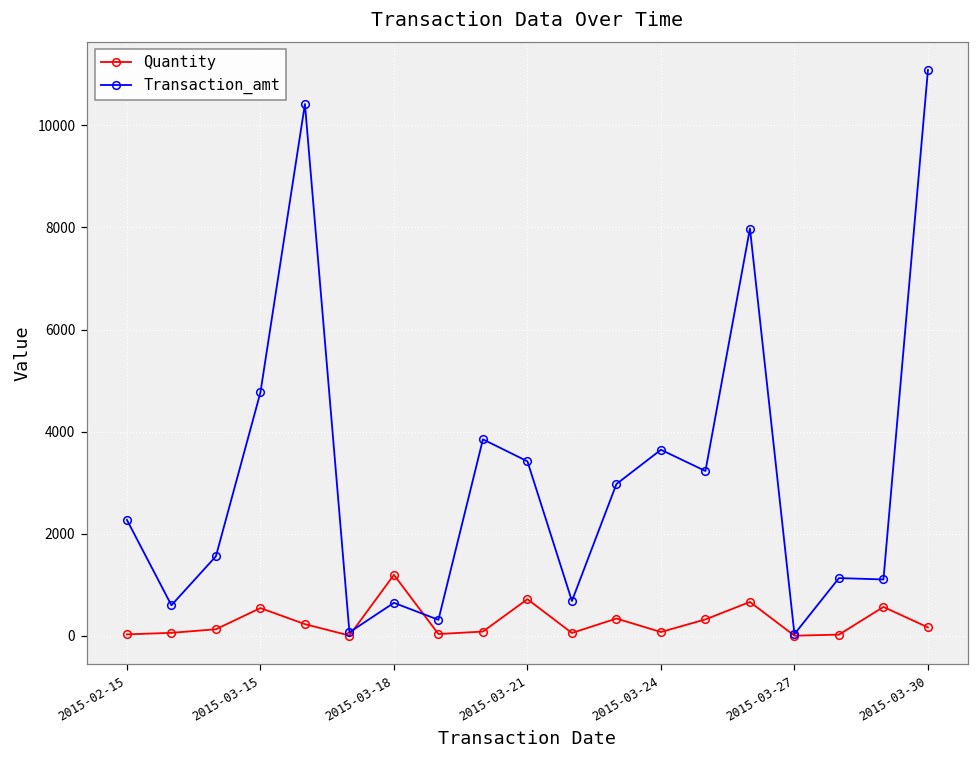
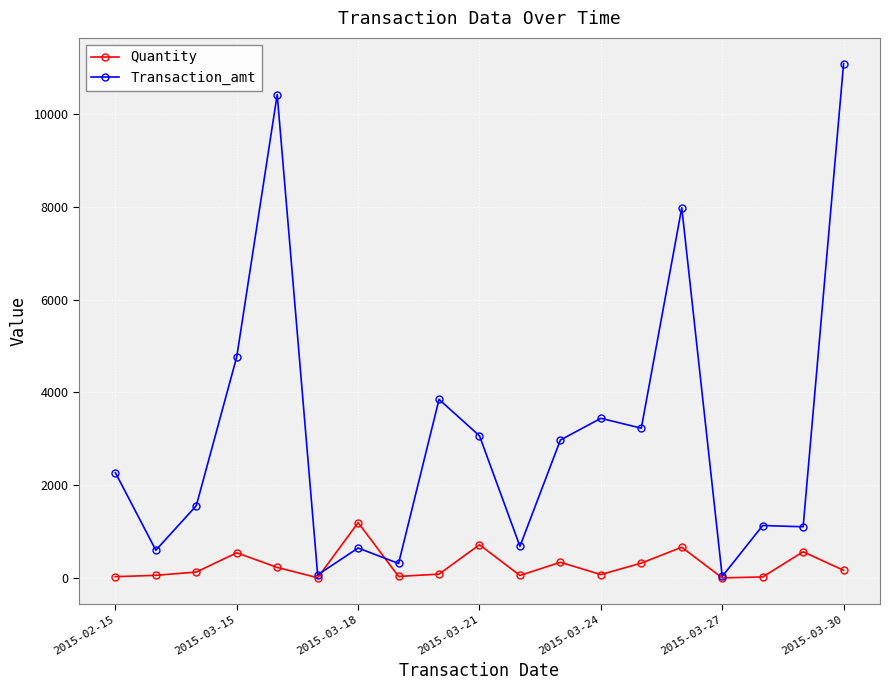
  {
    "Quantity": {
      "2015-03-18": 1200,
      "2015-03-21": 700,
      "2015-03-24": 100,
      "2015-03-30": 200
    },
    "Transaction_amt": {
      "2015-03-18": 600,
-     "2015-03-21": 3400,
-     "2015-03-24": 3600,
+     "2015-03-21": 3100,
+     "2015-03-24": 3400,
      "2015-03-30": 11100
    }
  }
